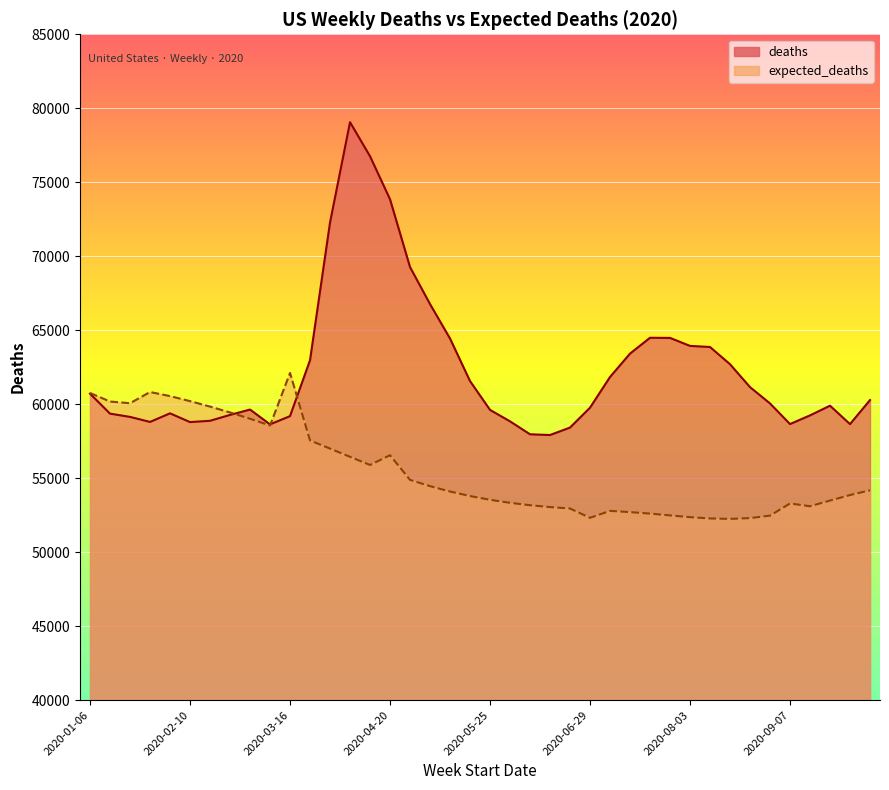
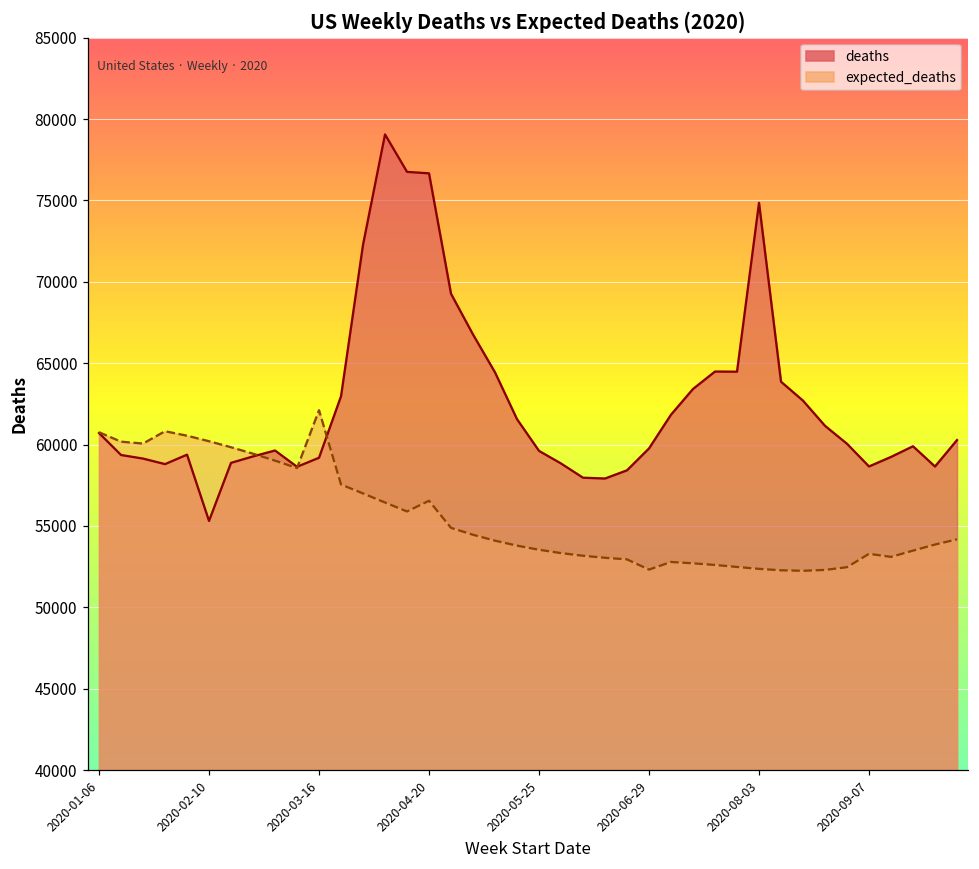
  {
    "deaths": {
-     "2020-02-10": 58800,
+     "2020-02-10": 55300,
      "2020-03-16": 59200,
-     "2020-04-20": 73900,
+     "2020-04-20": 76700,
      "2020-05-25": 59600,
      "2020-06-29": 59800,
-     "2020-08-03": 63900,
+     "2020-08-03": 74900,
      "2020-09-07": 58700
    },
    "expected_deaths": {
      "2020-02-10": 60200,
      "2020-03-16": 62100,
      "2020-04-20": 56600,
      "2020-05-25": 53500,
      "2020-06-29": 52300,
      "2020-08-03": 52400,
      "2020-09-07": 53300
    }
  }
